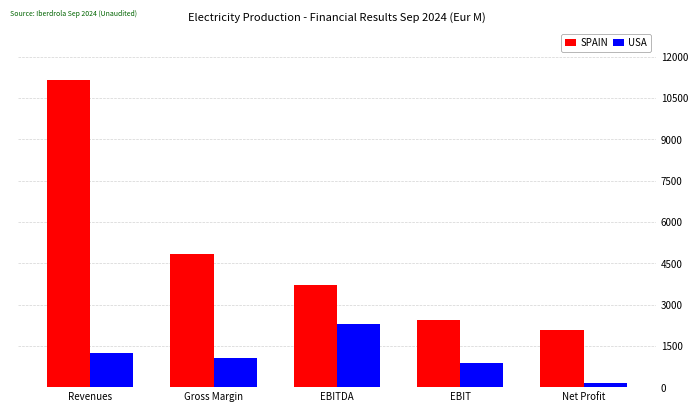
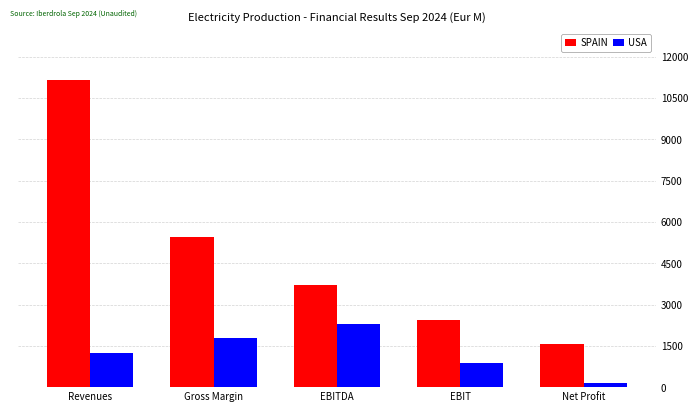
  {
    "SPAIN": {
      "Revenues": 11100,
-     "Gross Margin": 4800,
+     "Gross Margin": 5500,
      "EBITDA": 3700,
      "EBIT": 2400,
-     "Net Profit": 2100
+     "Net Profit": 1600
    },
    "USA": {
      "Revenues": 1200,
-     "Gross Margin": 1100,
+     "Gross Margin": 1800,
      "EBITDA": 2300,
      "EBIT": 900,
      "Net Profit": 200
    }
  }
